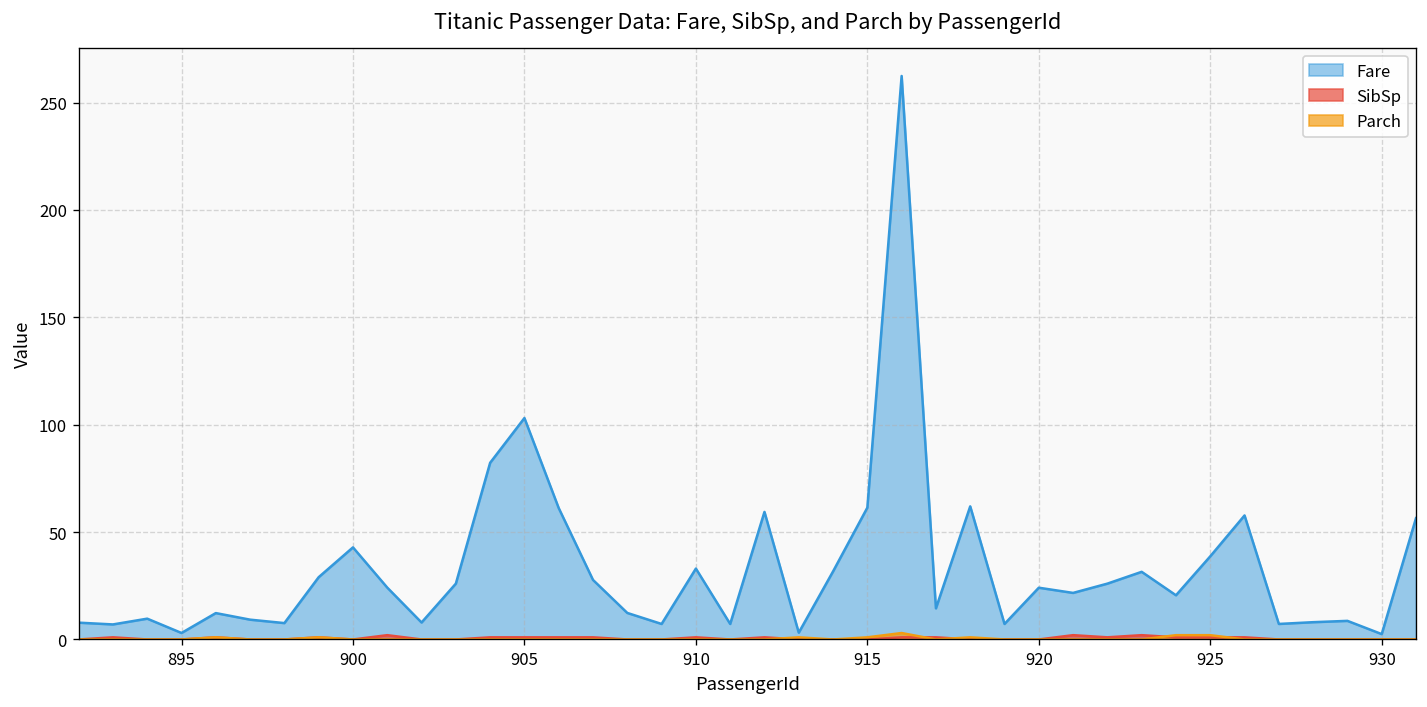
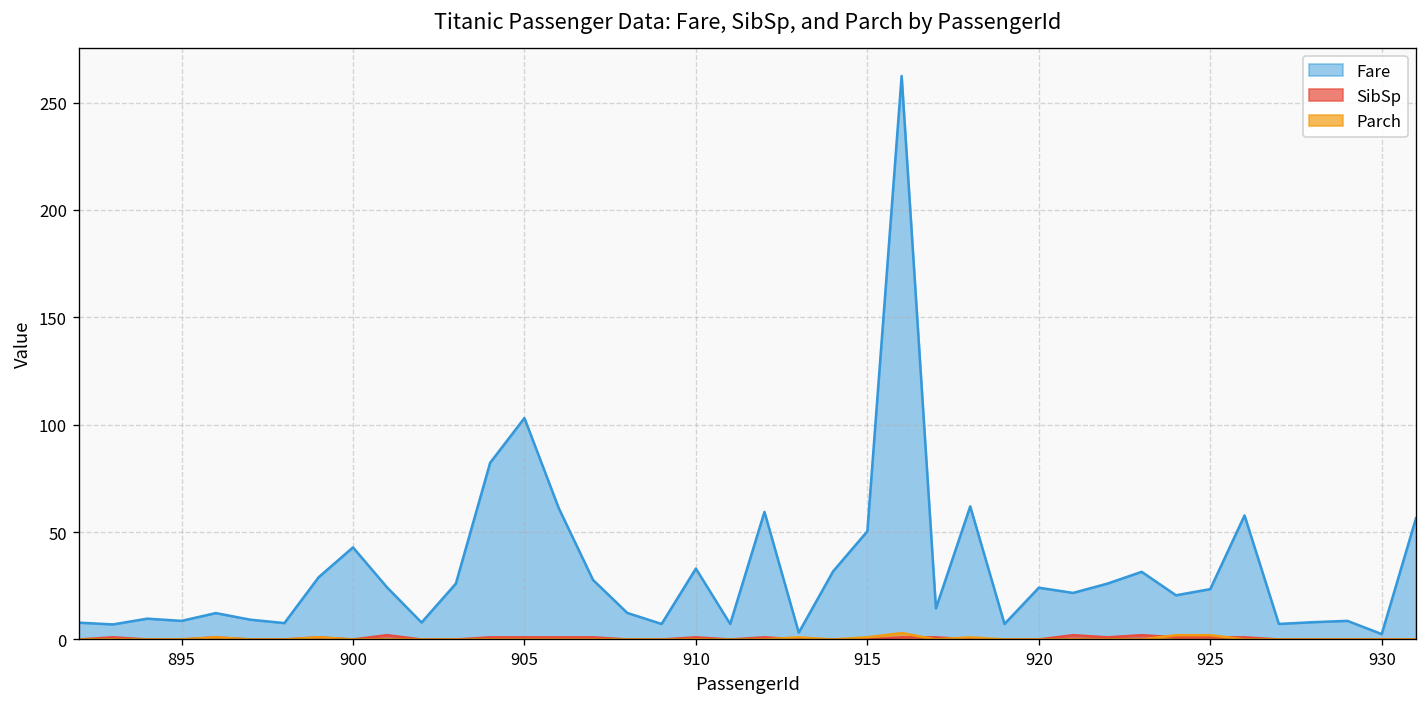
  {
    "Fare": {
-     "895": 3,
+     "895": 9,
      "900": 43,
      "905": 103,
      "910": 33,
-     "915": 61,
+     "915": 50,
      "920": 24,
-     "925": 39,
+     "925": 23,
      "930": 3
    }
  }
